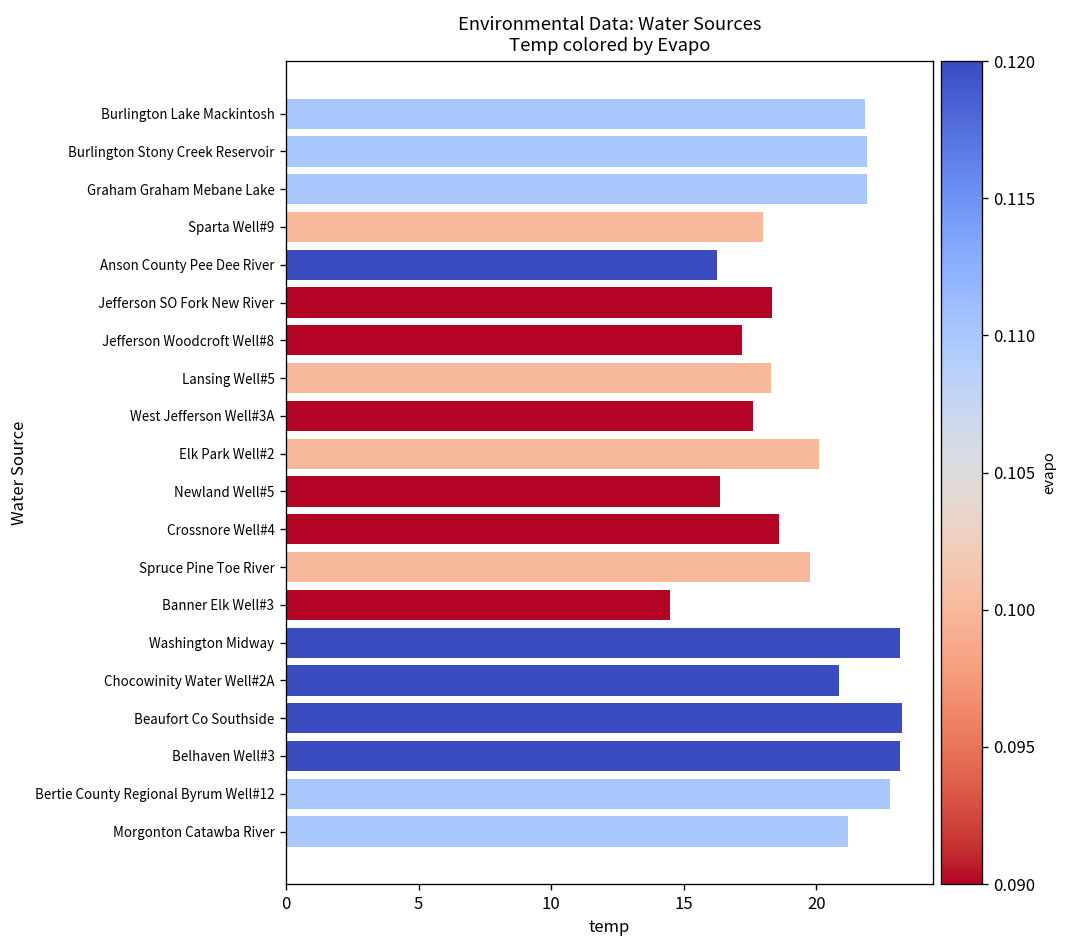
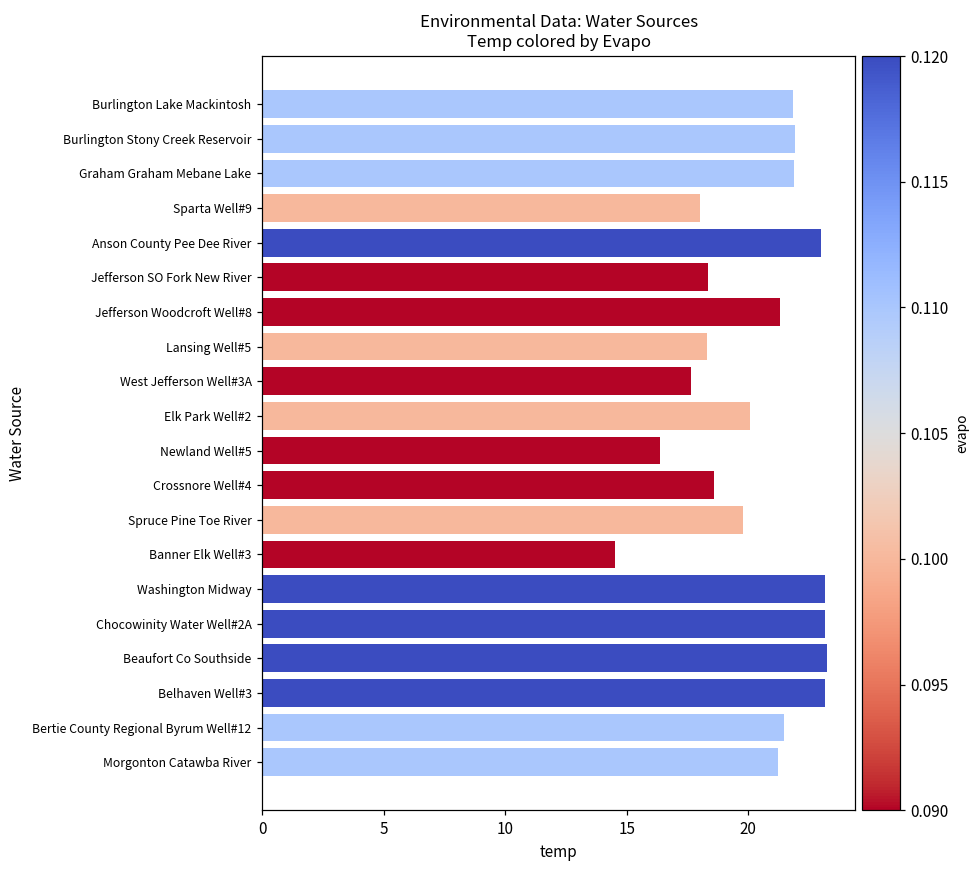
  {
    "Burlington Lake Mackintosh": 21.9,
    "Burlington Stony Creek Reservoir": 21.9,
    "Graham Graham Mebane Lake": 21.9,
    "Sparta Well#9": 18.0,
-   "Anson County Pee Dee River": 16.3,
+   "Anson County Pee Dee River": 23.0,
    "Jefferson SO Fork New River": 18.3,
-   "Jefferson Woodcroft Well#8": 17.2,
+   "Jefferson Woodcroft Well#8": 21.3,
    "Lansing Well#5": 18.3,
    "West Jefferson Well#3A": 17.6,
    "Elk Park Well#2": 20.1,
    "Newland Well#5": 16.4,
    "Crossnore Well#4": 18.6,
    "Spruce Pine Toe River": 19.8,
    "Banner Elk Well#3": 14.5,
    "Washington Midway": 23.2,
-   "Chocowinity Water Well#2A": 20.9,
+   "Chocowinity Water Well#2A": 23.2,
    "Beaufort Co Southside": 23.2,
    "Belhaven Well#3": 23.2,
-   "Bertie County Regional Byrum Well#12": 22.8,
+   "Bertie County Regional Byrum Well#12": 21.5,
    "Morgonton Catawba River": 21.2
  }
